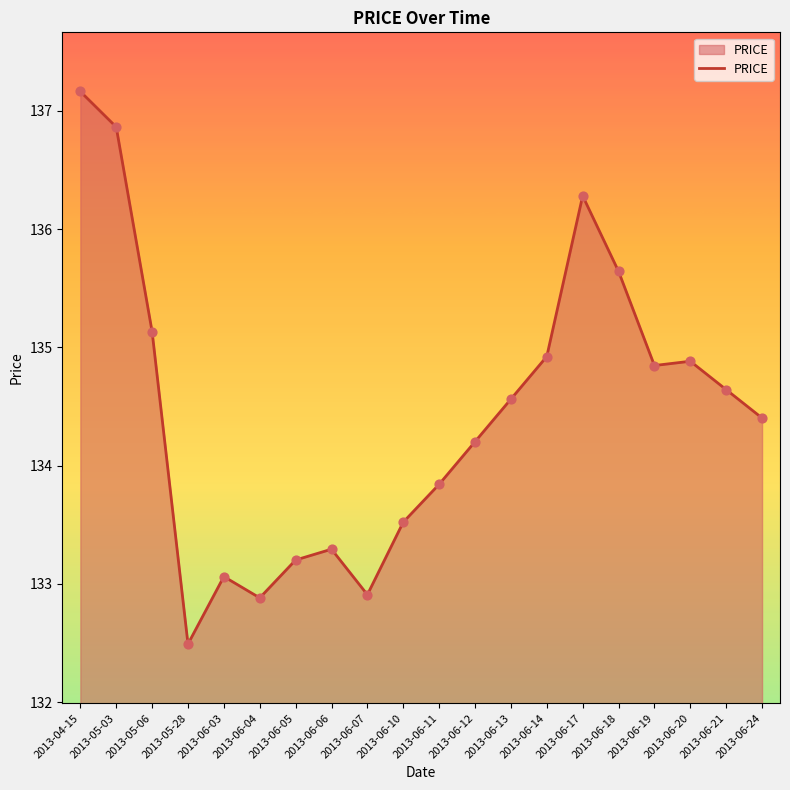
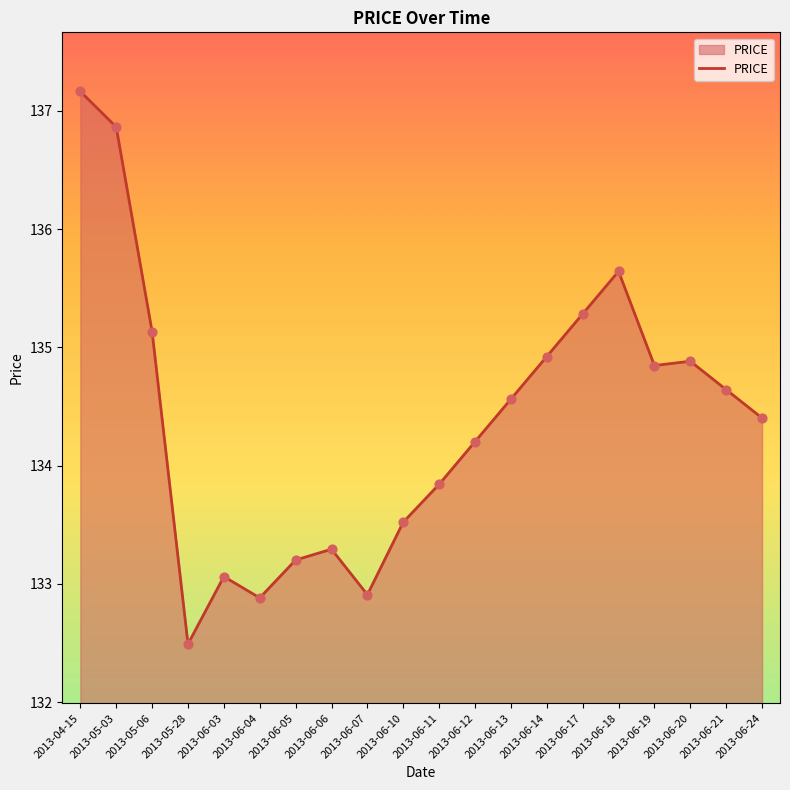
  {
    "2013-04-15": 137.16,
    "2013-05-03": 136.86,
    "2013-05-06": 135.13,
    "2013-05-28": 132.49,
    "2013-06-03": 133.06,
    "2013-06-04": 132.88,
    "2013-06-05": 133.20,
    "2013-06-06": 133.29,
    "2013-06-07": 132.91,
    "2013-06-10": 133.52,
    "2013-06-11": 133.84,
    "2013-06-12": 134.20,
    "2013-06-13": 134.56,
    "2013-06-14": 134.92,
-   "2013-06-17": 136.28,
+   "2013-06-17": 135.28,
    "2013-06-18": 135.64,
    "2013-06-19": 134.85,
    "2013-06-20": 134.88,
    "2013-06-21": 134.64,
    "2013-06-24": 134.40
  }
